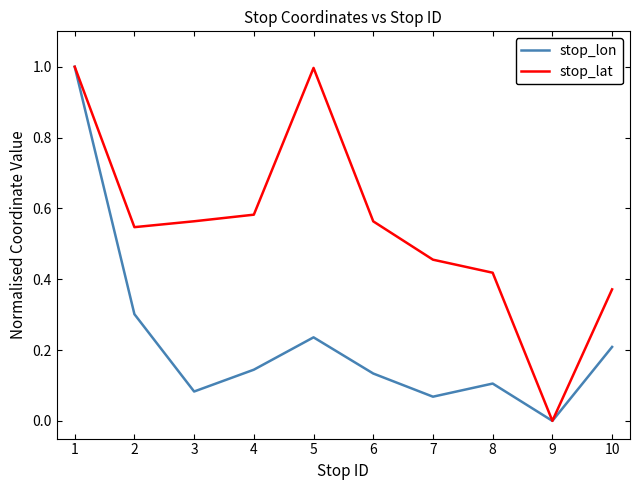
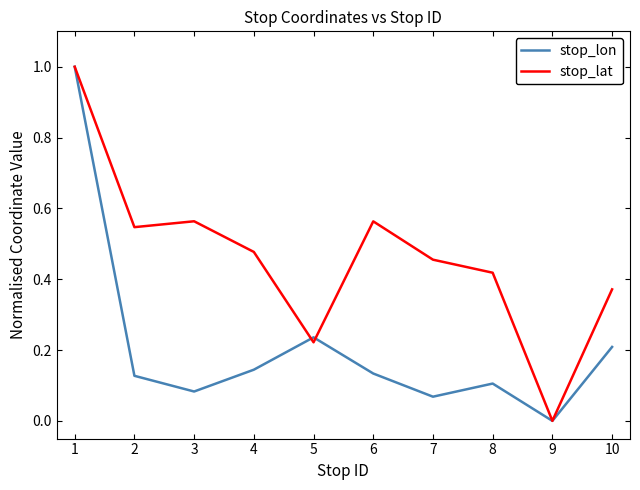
  {
    "stop_lon": {
-     "2": 0.30,
+     "2": 0.13,
      "3": 0.08,
      "4": 0.14,
      "5": 0.24,
      "6": 0.13,
      "7": 0.07,
      "8": 0.11,
      "10": 0.21
    },
    "stop_lat": {
      "2": 0.55,
      "3": 0.56,
-     "4": 0.58,
-     "5": 1.00,
+     "4": 0.48,
+     "5": 0.22,
      "6": 0.56,
      "7": 0.46,
      "8": 0.42,
      "10": 0.37
    }
  }
